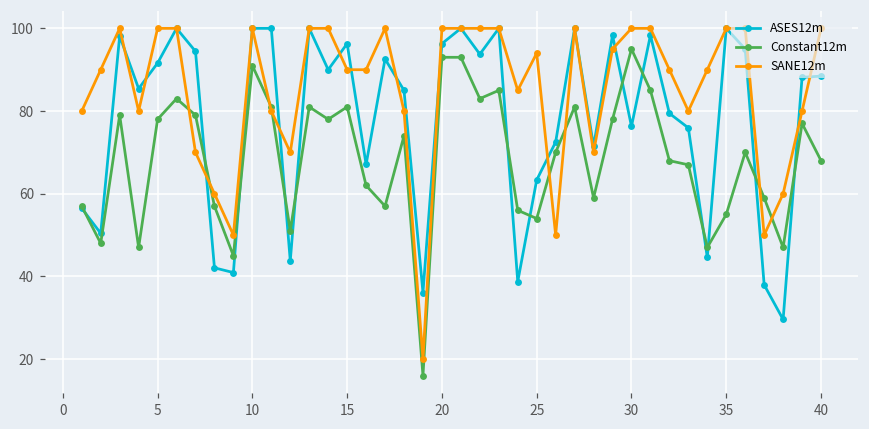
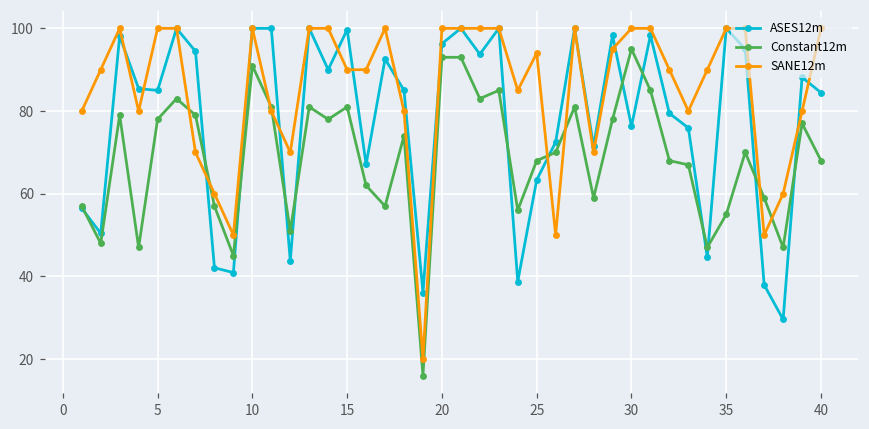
  {
    "ASES12m": {
-     "5": 92,
-     "15": 96,
+     "5": 85,
+     "15": 100,
      "20": 96,
      "25": 63,
      "30": 76,
-     "40": 88
+     "40": 84
    },
    "Constant12m": {
      "5": 78,
      "10": 91,
      "15": 81,
      "20": 93,
-     "25": 54,
+     "25": 68,
      "30": 95,
      "35": 55,
      "40": 68
    },
    "SANE12m": {
      "5": 100,
      "15": 90,
      "20": 100,
      "25": 94,
      "30": 100
    }
  }
